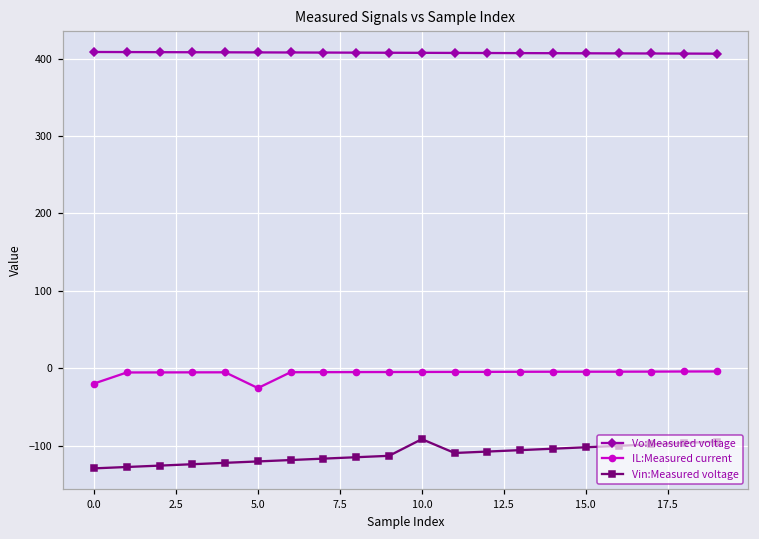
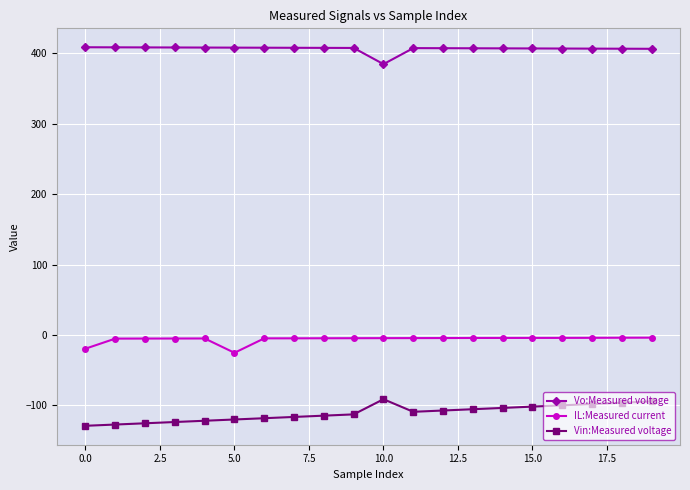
  {
    "Vo:Measured voltage": {
      "0.0": 410,
      "5.0": 410,
-     "10.0": 410,
+     "10.0": 380,
      "15.0": 410
    },
    "IL:Measured current": {
      "0.0": -20,
      "5.0": -30,
      "10.0": 0,
      "15.0": 0
    },
    "Vin:Measured voltage": {
      "0.0": -130,
      "5.0": -120,
      "10.0": -90,
      "15.0": -100
    }
  }
